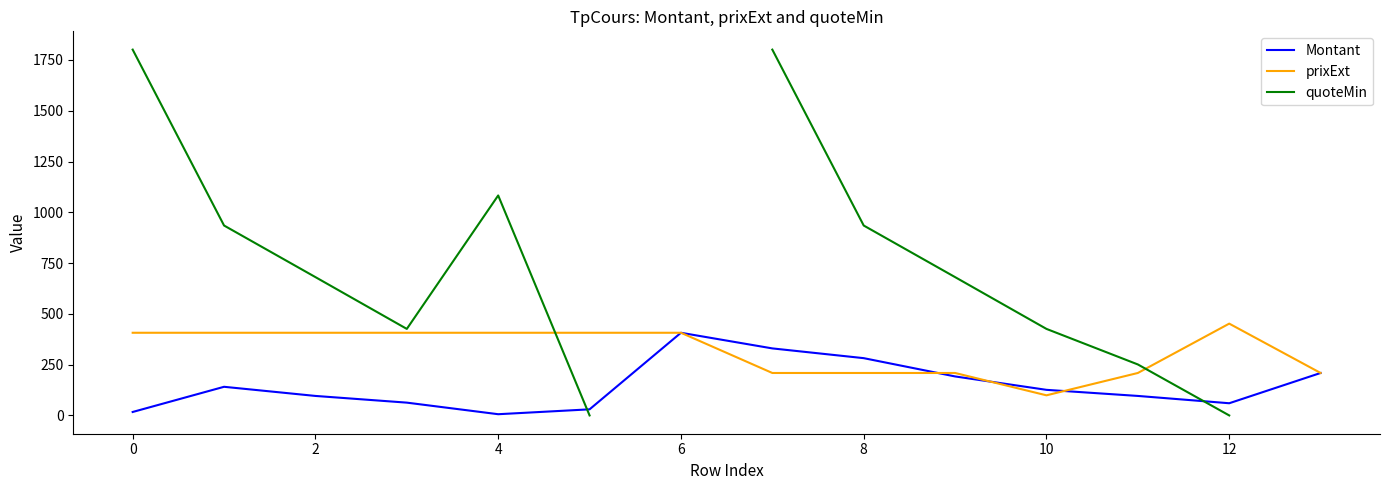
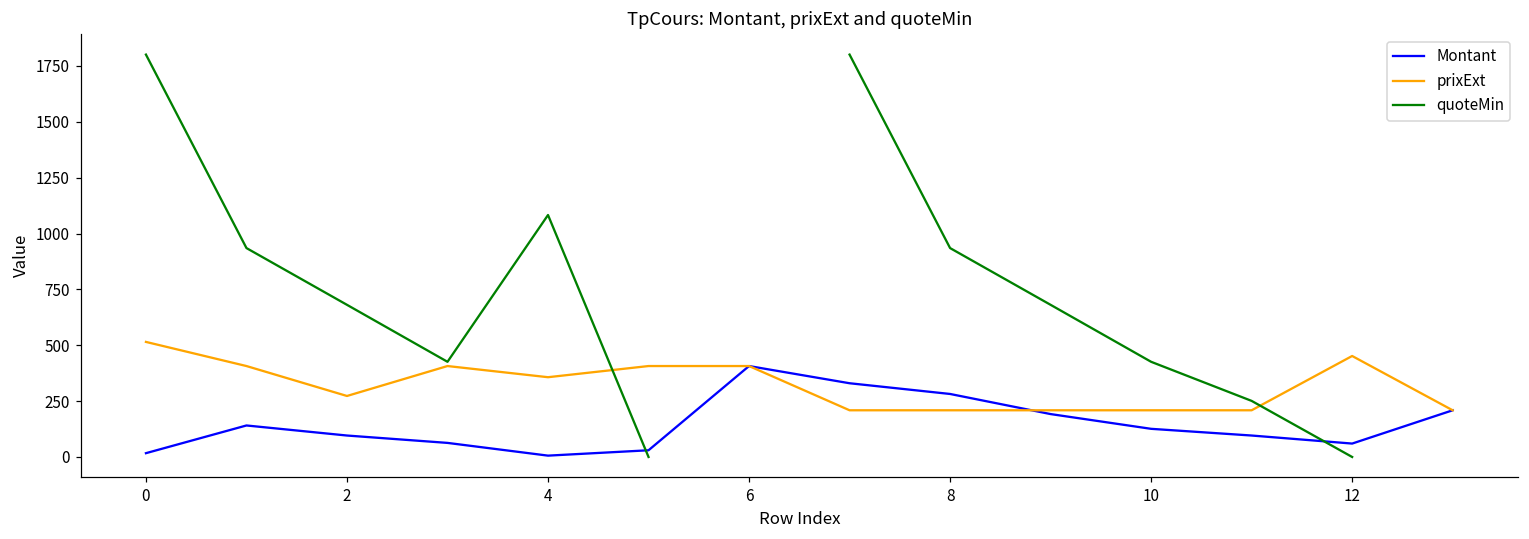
  {
    "Montant": {
      "0": 20,
      "2": 100,
      "4": 10,
      "8": 280,
      "10": 130,
      "12": 60
    },
    "prixExt": {
-     "0": 410,
-     "2": 410,
-     "4": 410,
+     "0": 520,
+     "2": 270,
+     "4": 360,
      "8": 210,
-     "10": 100,
+     "10": 210,
      "12": 450
    },
    "quoteMin": {
      "0": 1800,
      "2": 680,
      "4": 1080,
      "8": 940,
      "10": 430,
      "12": 0
    }
  }
